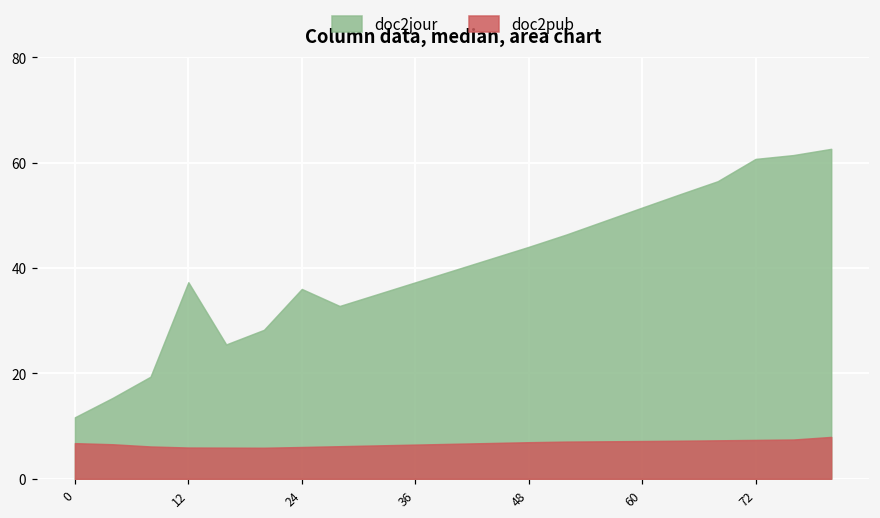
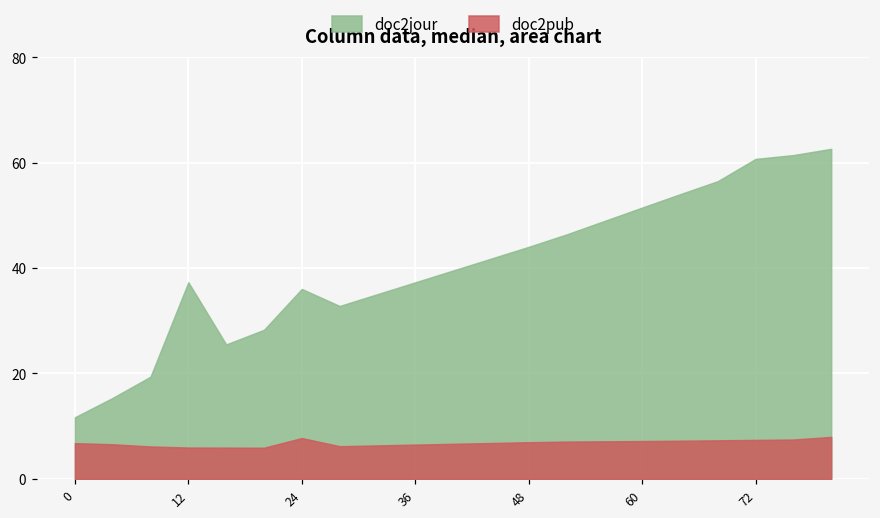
  {
    "doc2jour": {
      "0": 12,
      "12": 37,
      "24": 36,
      "36": 37,
      "48": 44,
      "60": 51,
      "72": 61
    },
    "doc2pub": {
      "0": 7,
      "12": 6,
-     "24": 6,
+     "24": 8,
      "36": 6,
      "48": 7,
      "60": 7,
      "72": 7
    }
  }
